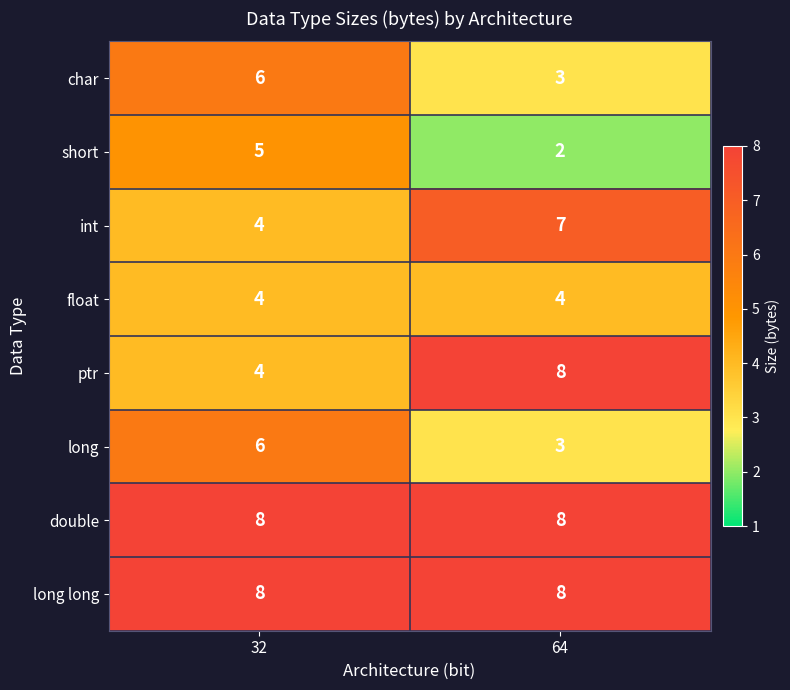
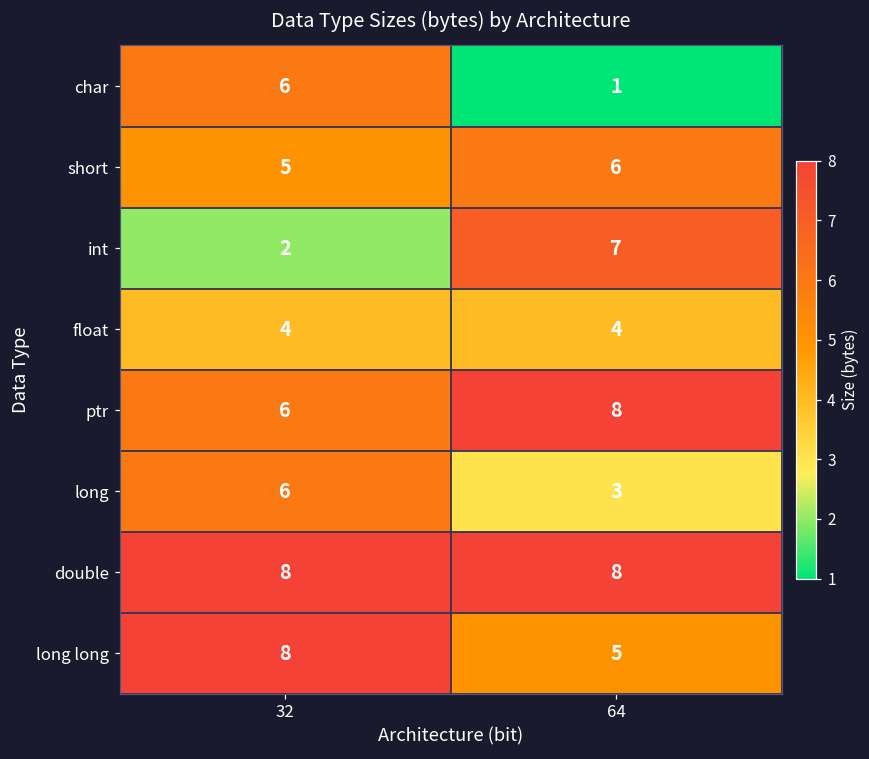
  {
    "char": {
      "32": 6,
-     "64": 3
+     "64": 1
    },
    "short": {
      "32": 5,
-     "64": 2
+     "64": 6
    },
    "int": {
-     "32": 4,
+     "32": 2,
      "64": 7
    },
    "float": {
      "32": 4,
      "64": 4
    },
    "ptr": {
-     "32": 4,
+     "32": 6,
      "64": 8
    },
    "long": {
      "32": 6,
      "64": 3
    },
    "double": {
      "32": 8,
      "64": 8
    },
    "long long": {
      "32": 8,
-     "64": 8
+     "64": 5
    }
  }
